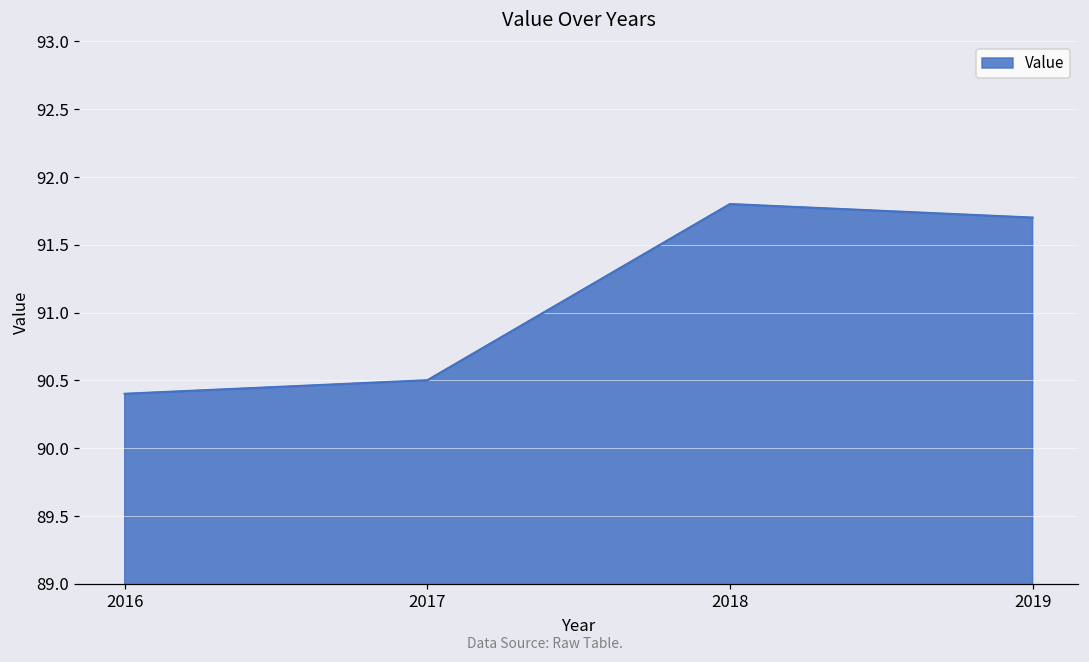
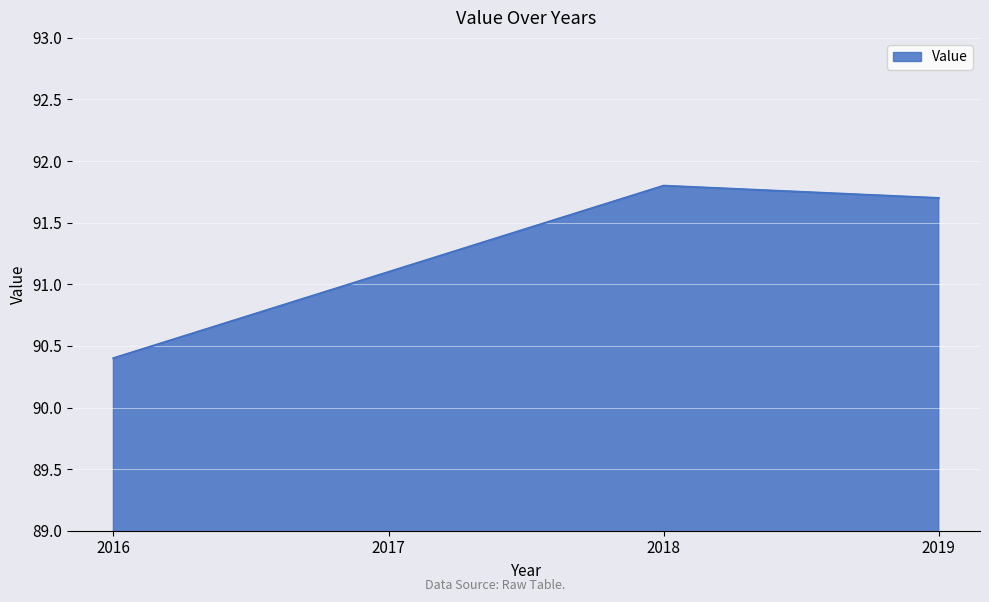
  {
    "2016": 90.4,
-   "2017": 90.5,
+   "2017": 91.1,
    "2018": 91.8,
    "2019": 91.7
  }
